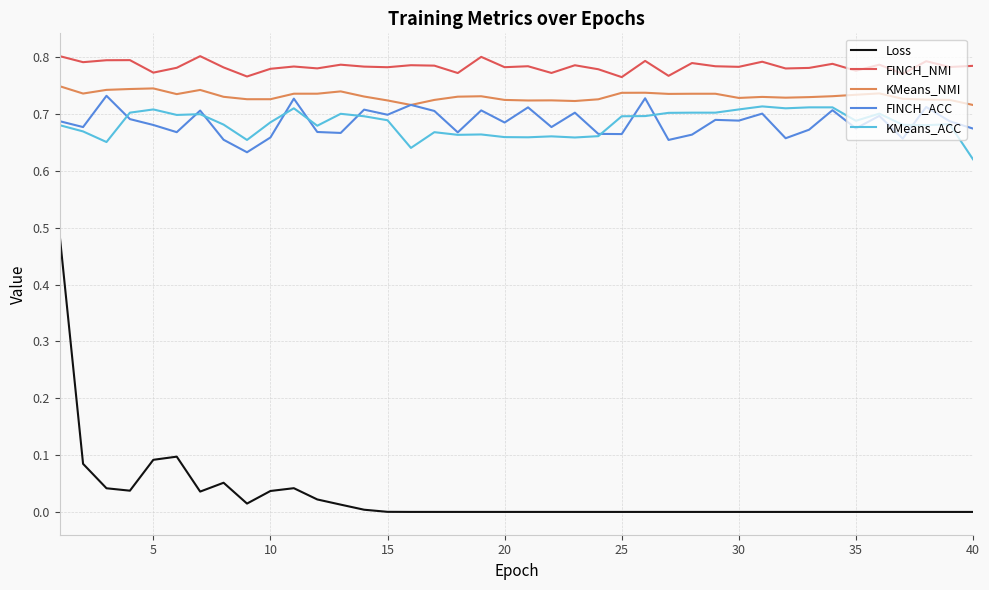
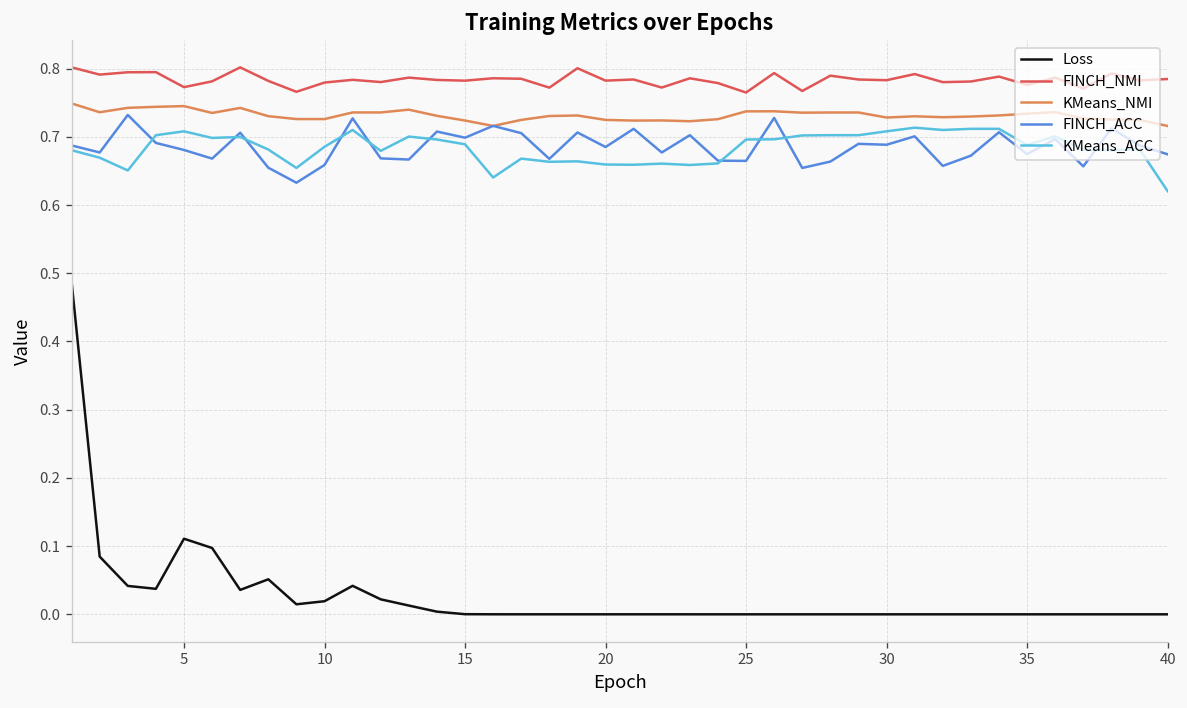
  {
    "Loss": {
-     "5": 0.09,
-     "10": 0.04,
+     "5": 0.11,
+     "10": 0.02,
      "15": 0.00,
      "20": 0.00,
      "25": 0.00,
      "30": 0.00,
      "35": 0.00,
      "40": 0.00
    }
  }
